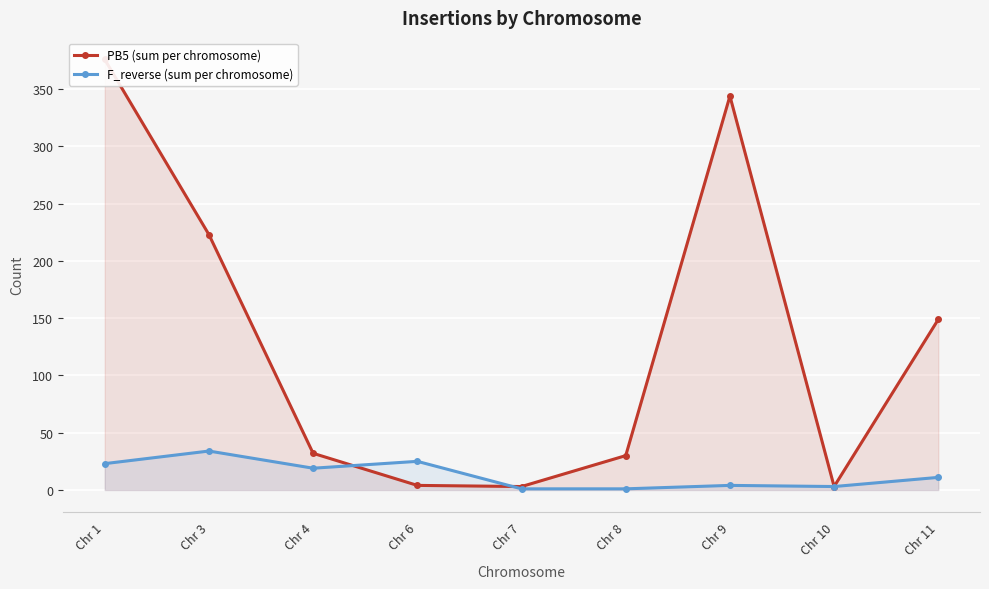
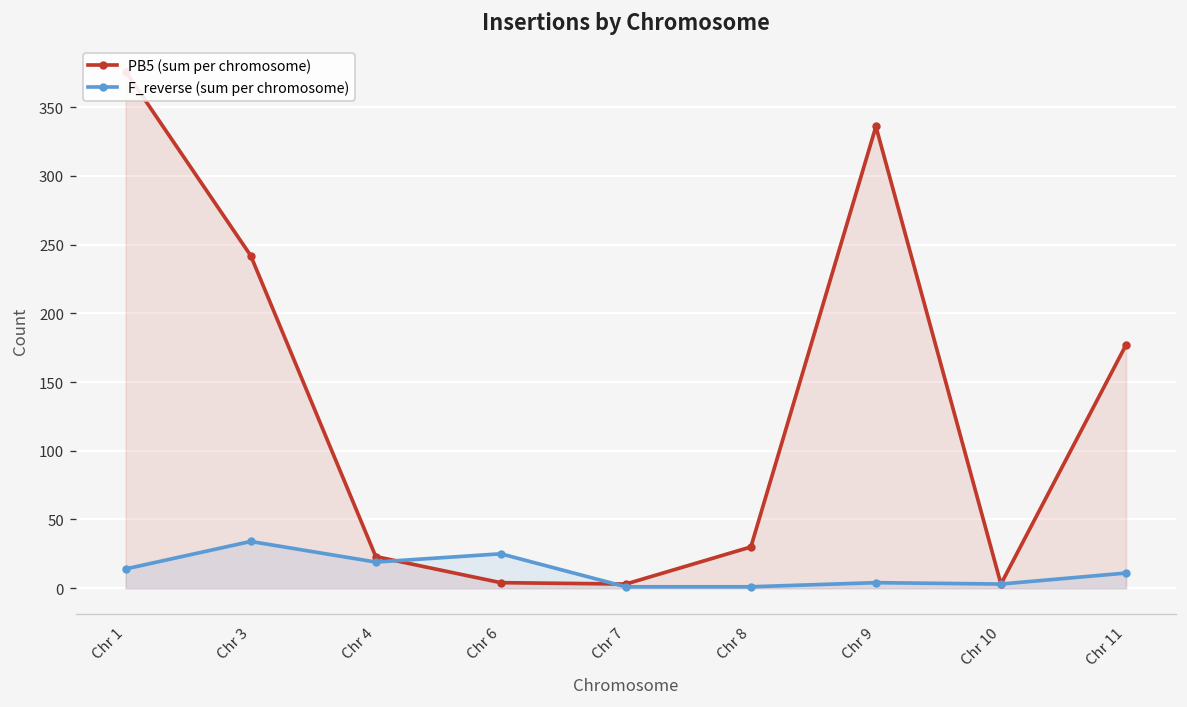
  {
    "PB5 (sum per chromosome)": {
-     "Chr 3": 223,
-     "Chr 4": 32,
+     "Chr 3": 242,
+     "Chr 4": 23,
      "Chr 6": 4,
      "Chr 8": 30,
-     "Chr 9": 344,
-     "Chr 11": 149
+     "Chr 9": 336,
+     "Chr 11": 177
    },
    "F_reverse (sum per chromosome)": {
-     "Chr 1": 23,
+     "Chr 1": 14,
      "Chr 3": 34,
      "Chr 4": 19,
      "Chr 6": 25,
      "Chr 8": 1,
      "Chr 9": 4,
      "Chr 11": 11
    }
  }
